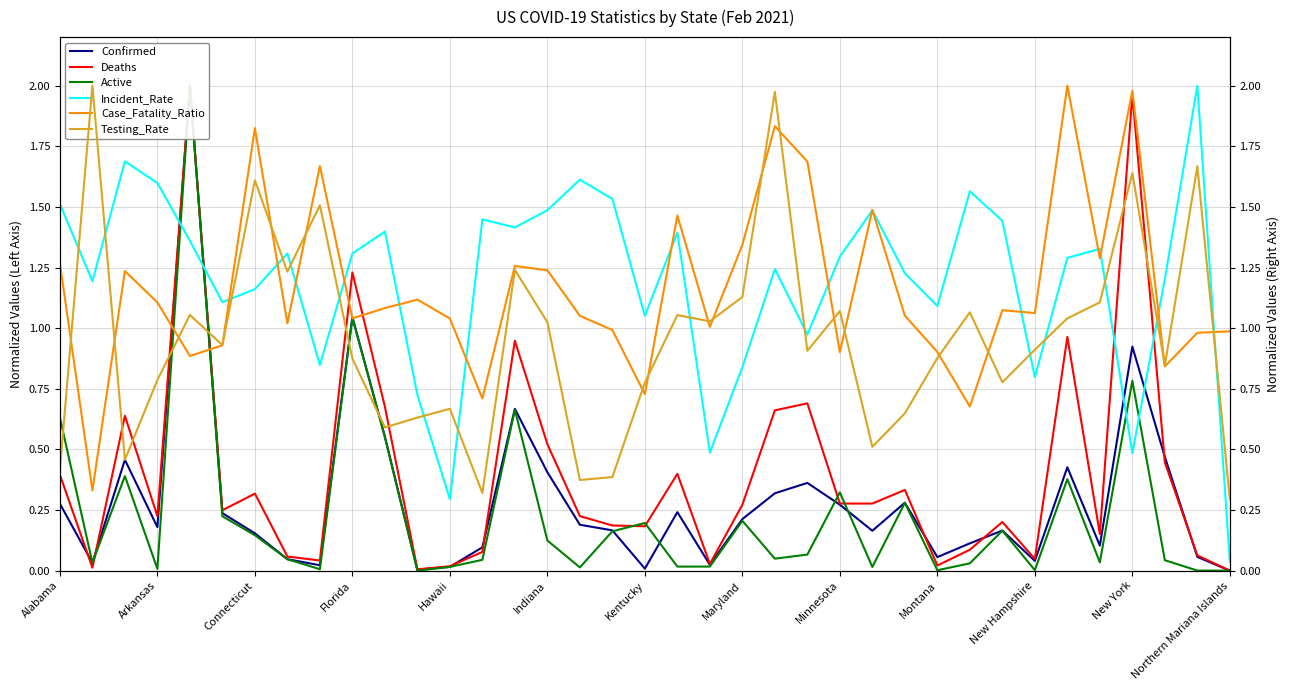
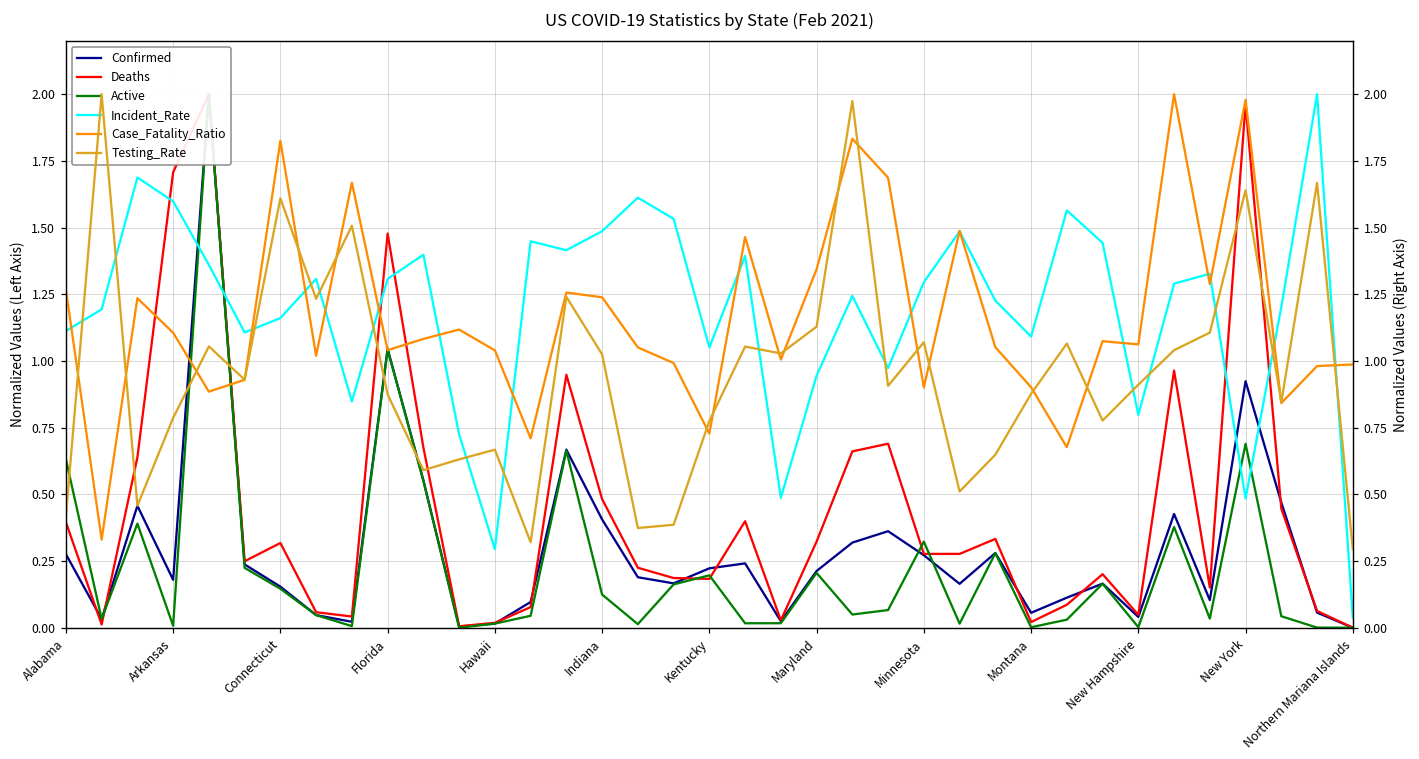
  {
    "Confirmed": {
      "Alabama": 0.28,
      "Arkansas": 0.18,
      "Indiana": 0.41,
-     "Kentucky": 0.01,
+     "Kentucky": 0.22,
      "Montana": 0.06,
      "New York": 0.92
    },
    "Deaths": {
      "Alabama": 0.40,
-     "Arkansas": 0.22,
+     "Arkansas": 1.71,
      "Connecticut": 0.32,
-     "Florida": 1.23,
-     "Indiana": 0.52,
+     "Florida": 1.48,
+     "Indiana": 0.48,
      "Kentucky": 0.18,
-     "Maryland": 0.27,
+     "Maryland": 0.32,
      "Montana": 0.02,
      "New York": 1.96
    },
    "Active": {
      "Alabama": 0.63,
      "Arkansas": 0.01,
      "Indiana": 0.12,
      "Kentucky": 0.20,
      "Minnesota": 0.32,
      "Montana": 0.00,
      "New Hampshire": 0.00,
-     "New York": 0.78
+     "New York": 0.69
    },
    "Incident_Rate": {
-     "Alabama": 1.51,
+     "Alabama": 1.11,
      "Arkansas": 1.60,
      "Connecticut": 1.16,
      "Florida": 1.31,
      "Hawaii": 0.29,
      "Indiana": 1.49,
      "Kentucky": 1.05,
-     "Maryland": 0.84,
+     "Maryland": 0.94,
      "Minnesota": 1.30,
      "Montana": 1.09,
      "New Hampshire": 0.80,
      "New York": 0.48,
      "Northern Mariana Islands": 0.04
    }
  }
